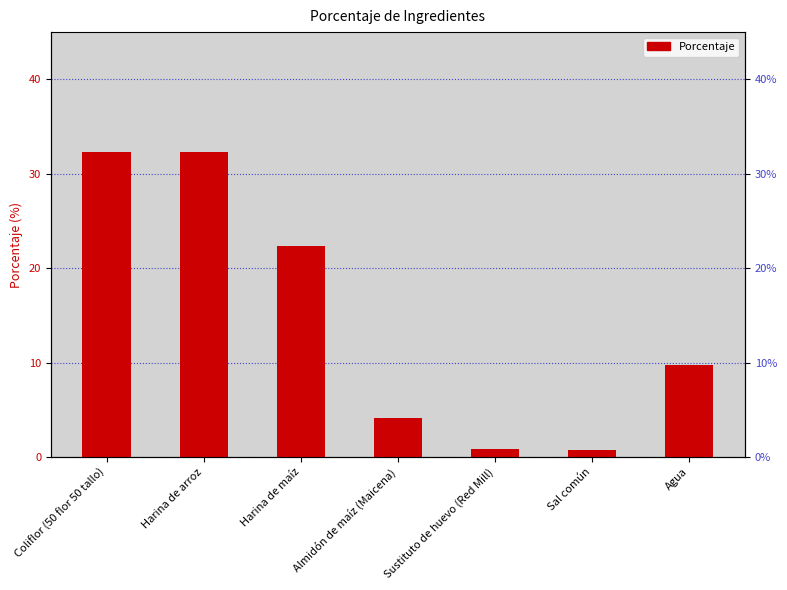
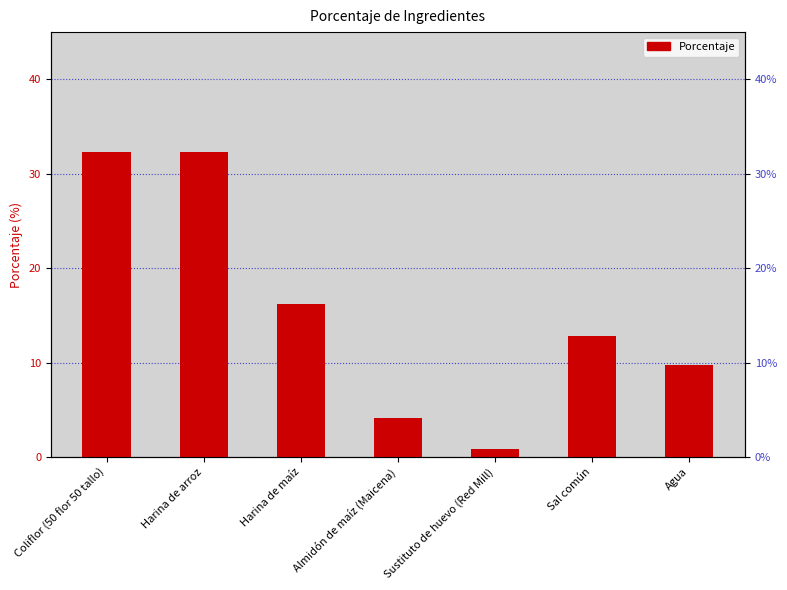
  {
    "Coliflor (50 flor 50 tallo)": 32,
    "Harina de arroz": 32,
-   "Harina de maíz": 22,
+   "Harina de maíz": 16,
    "Almidón de maíz (Maicena)": 4,
    "Sustituto de huevo (Red Mill)": 1,
-   "Sal común": 1,
+   "Sal común": 13,
    "Agua": 10
  }
